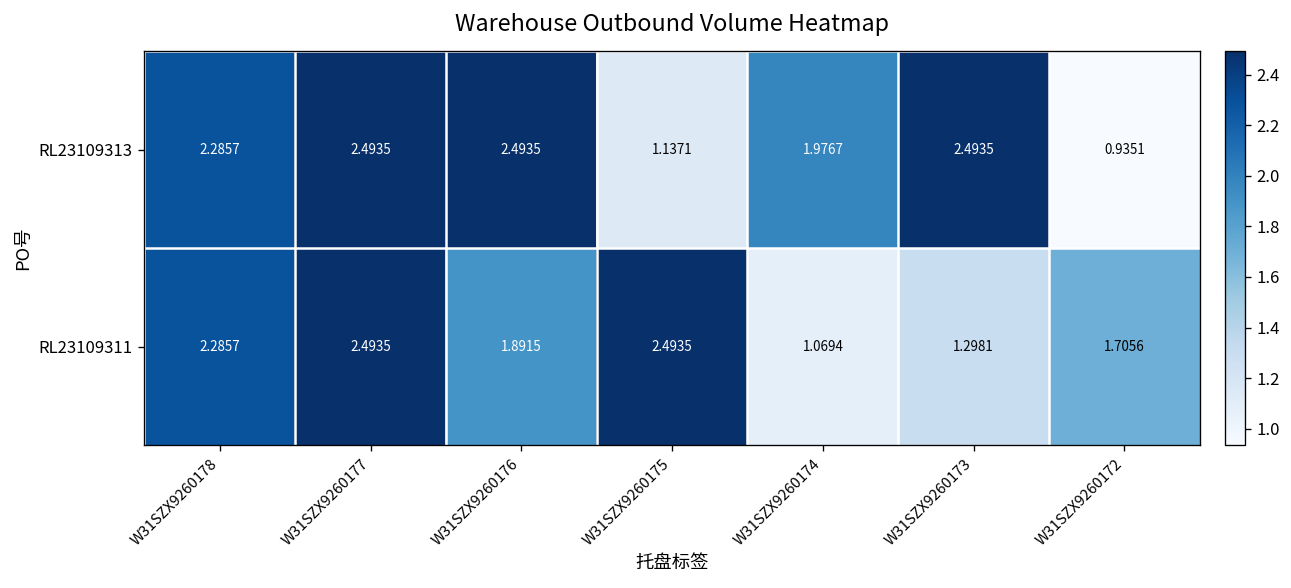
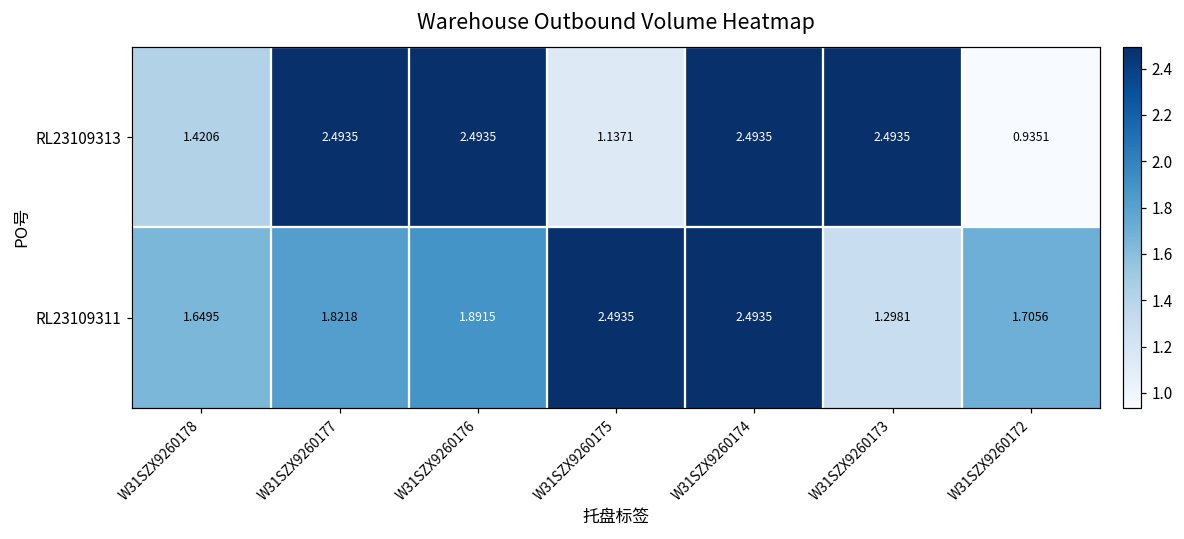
  {
    "RL23109313": {
-     "W31SZX9260178": 2.2857,
+     "W31SZX9260178": 1.4206,
      "W31SZX9260177": 2.4935,
      "W31SZX9260176": 2.4935,
      "W31SZX9260175": 1.1371,
-     "W31SZX9260174": 1.9767,
+     "W31SZX9260174": 2.4935,
      "W31SZX9260173": 2.4935,
      "W31SZX9260172": 0.9351
    },
    "RL23109311": {
-     "W31SZX9260178": 2.2857,
-     "W31SZX9260177": 2.4935,
+     "W31SZX9260178": 1.6495,
+     "W31SZX9260177": 1.8218,
      "W31SZX9260176": 1.8915,
      "W31SZX9260175": 2.4935,
-     "W31SZX9260174": 1.0694,
+     "W31SZX9260174": 2.4935,
      "W31SZX9260173": 1.2981,
      "W31SZX9260172": 1.7056
    }
  }
